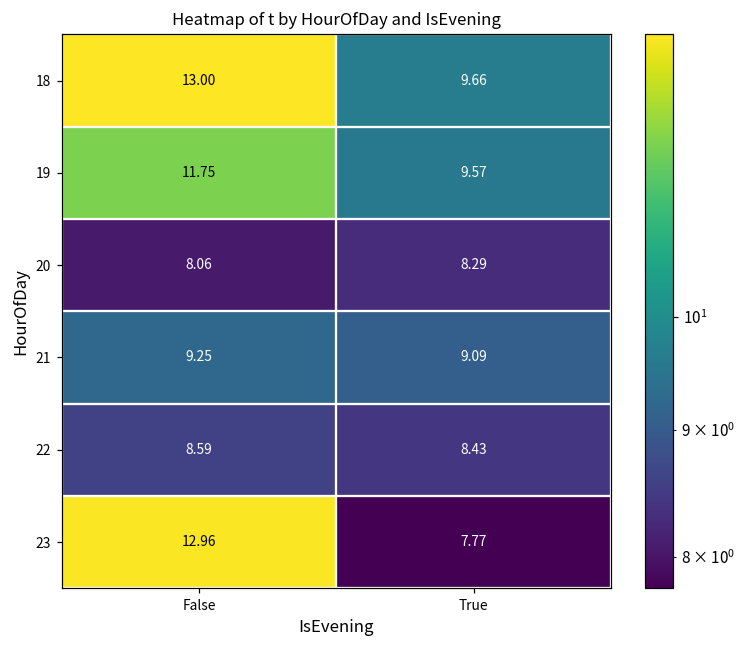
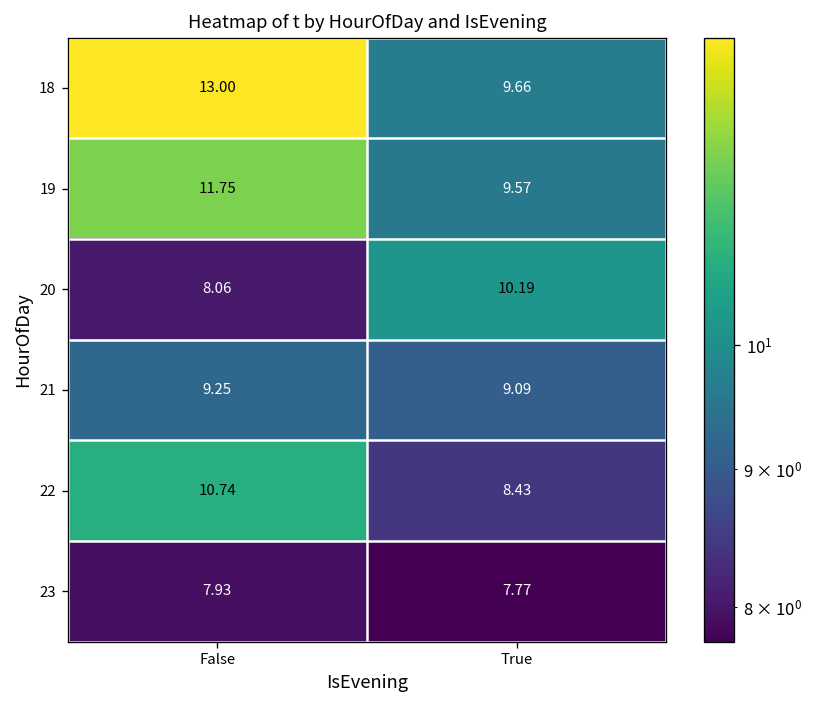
  {
    "18": {
      "False": 13.00,
      "True": 9.66
    },
    "19": {
      "False": 11.75,
      "True": 9.57
    },
    "20": {
      "False": 8.06,
-     "True": 8.29
+     "True": 10.19
    },
    "21": {
      "False": 9.25,
      "True": 9.09
    },
    "22": {
-     "False": 8.59,
+     "False": 10.74,
      "True": 8.43
    },
    "23": {
-     "False": 12.96,
+     "False": 7.93,
      "True": 7.77
    }
  }
